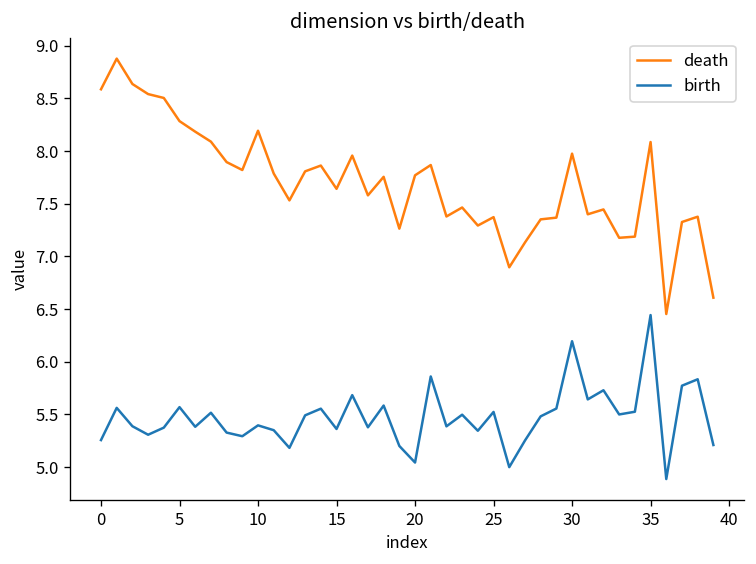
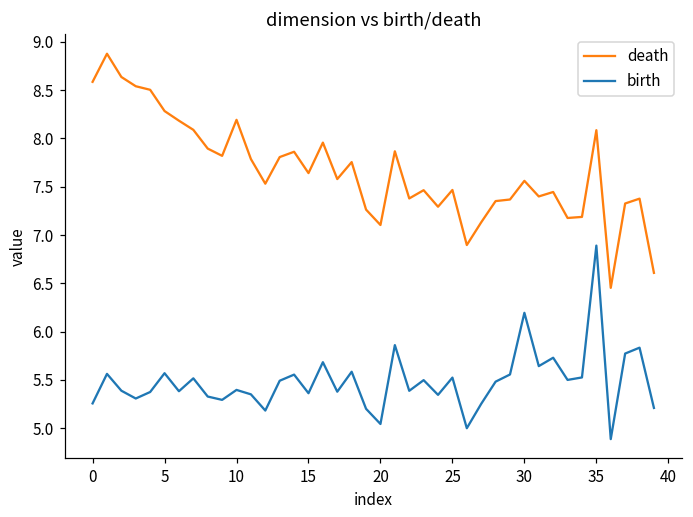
  {
    "death": {
      "0": 8.6,
      "5": 8.3,
      "10": 8.2,
      "15": 7.6,
-     "20": 7.8,
-     "25": 7.4,
-     "30": 8.0,
+     "20": 7.1,
+     "25": 7.5,
+     "30": 7.6,
      "35": 8.1
    },
    "birth": {
      "0": 5.3,
      "5": 5.6,
      "10": 5.4,
      "15": 5.4,
      "20": 5.0,
      "25": 5.5,
      "30": 6.2,
-     "35": 6.4
+     "35": 6.9
    }
  }
